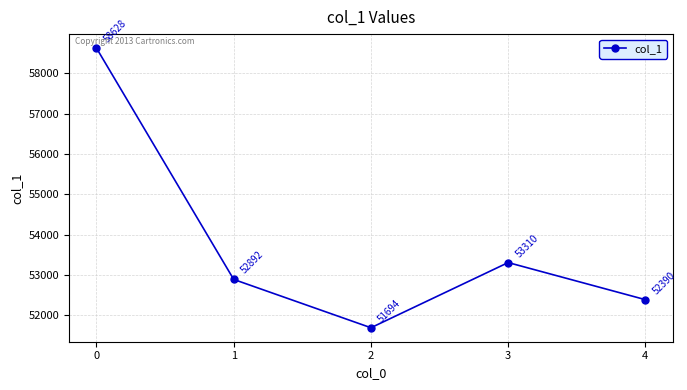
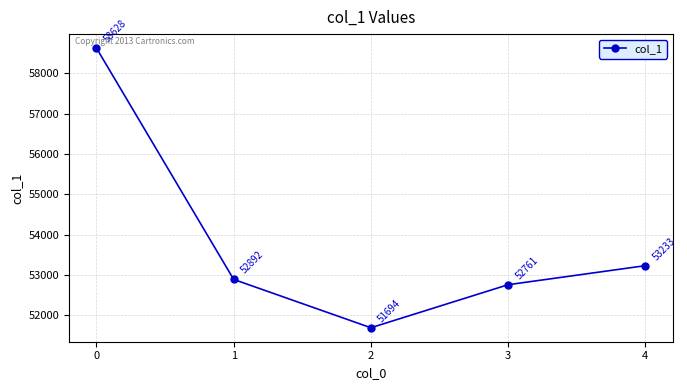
  {
    "1": 52892,
    "2": 51694,
-   "3": 53310,
-   "4": 52390
+   "3": 52761,
+   "4": 53233
  }
